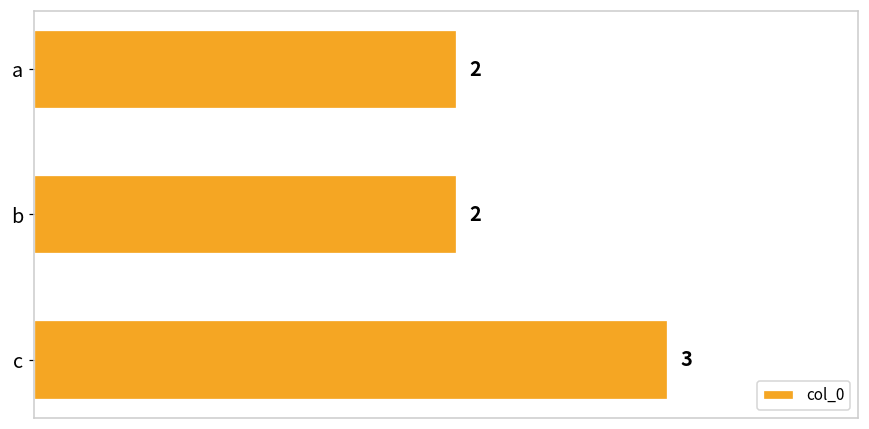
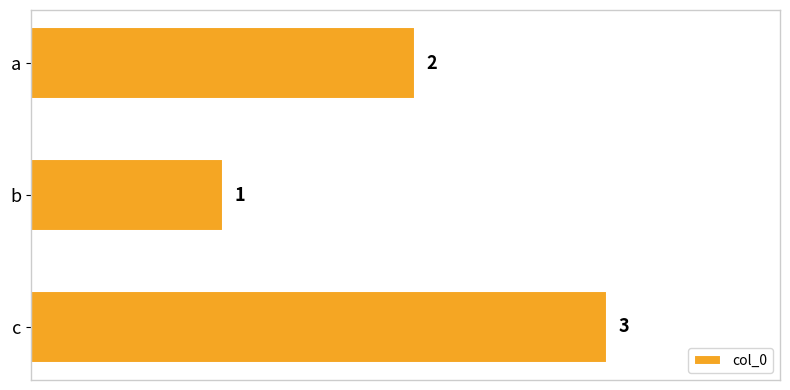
  {
    "a": 2,
-   "b": 2,
+   "b": 1,
    "c": 3
  }
